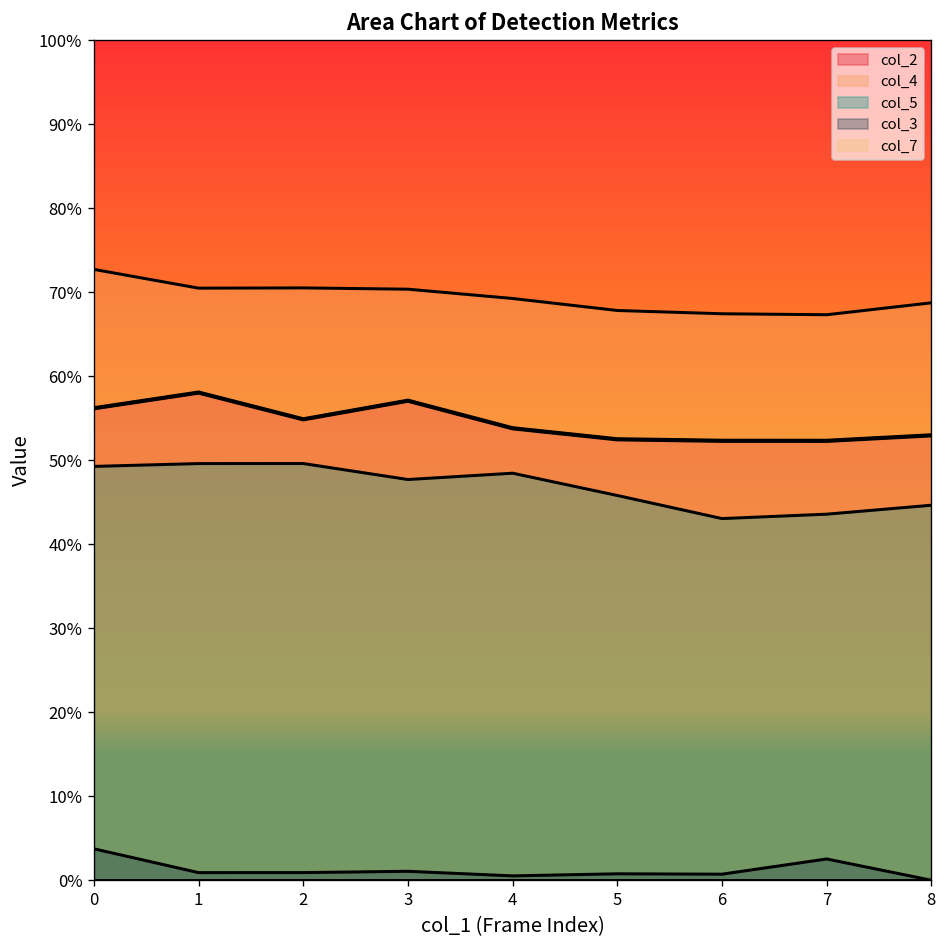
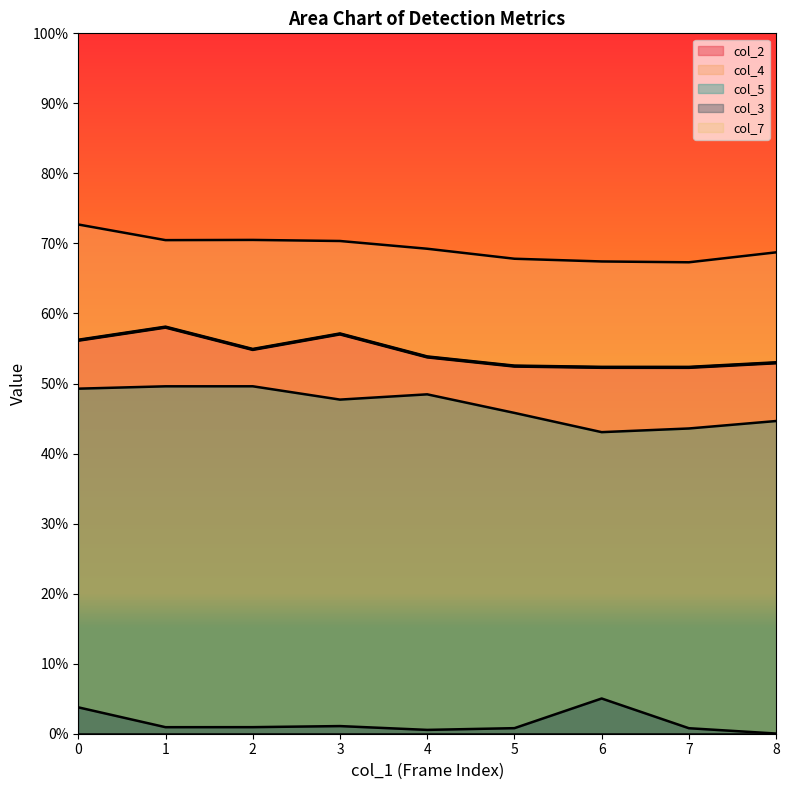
  {
    "col_2": {
      "0": "56%",
      "1": "58%",
      "2": "55%",
      "3": "57%",
      "4": "54%",
      "5": "52%",
      "6": "52%",
      "7": "52%",
      "8": "53%"
    },
    "col_5": {
      "0": "49%",
      "1": "50%",
      "2": "50%",
      "3": "48%",
      "4": "48%",
      "5": "46%",
      "6": "43%",
      "7": "44%",
      "8": "45%"
    },
    "col_3": {
      "0": "4%",
      "1": "1%",
      "2": "1%",
      "3": "1%",
      "4": "1%",
      "5": "1%",
-     "6": "1%",
-     "7": "3%"
+     "6": "5%",
+     "7": "1%"
    }
  }
